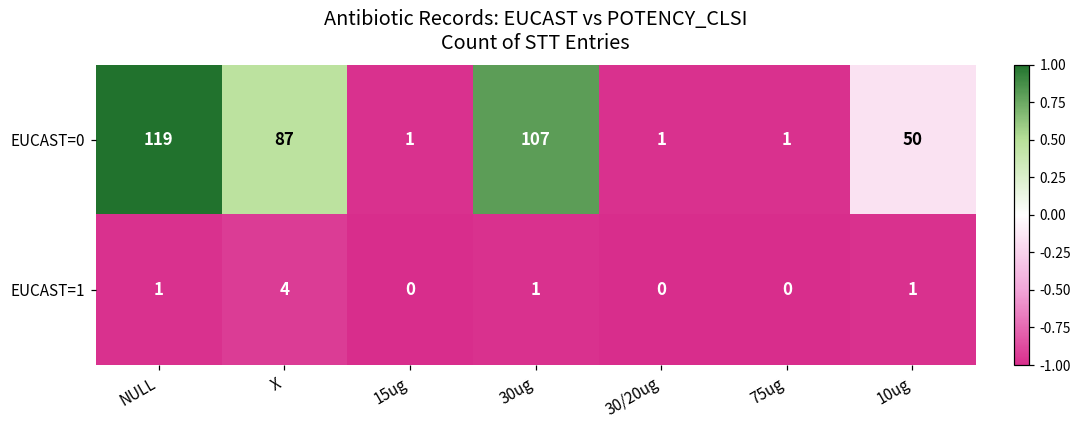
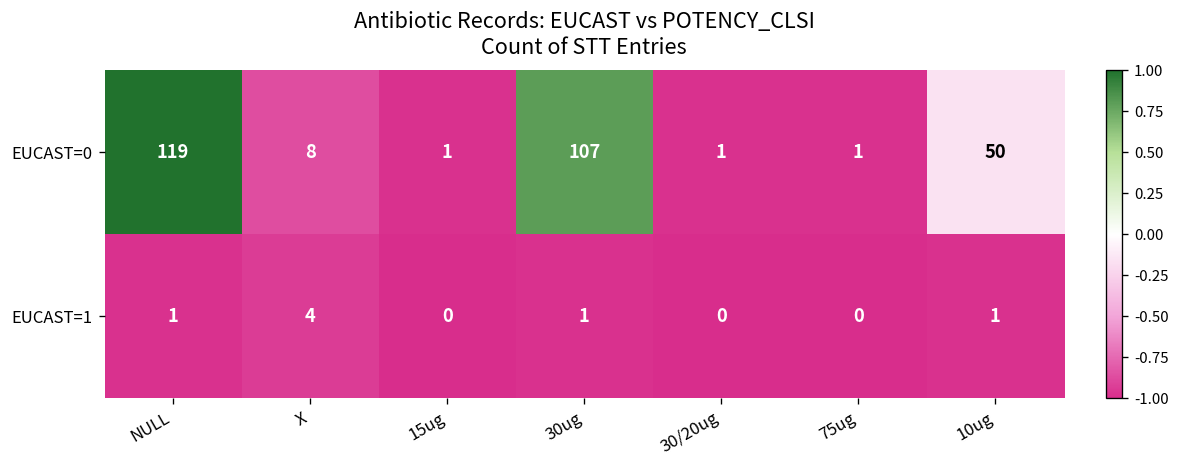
  {
    "EUCAST=0": {
      "NULL": 119,
-     "X": 87,
+     "X": 8,
      "15ug": 1,
      "30ug": 107,
      "30/20ug": 1,
      "75ug": 1,
      "10ug": 50
    },
    "EUCAST=1": {
      "NULL": 1,
      "X": 4,
      "15ug": 0,
      "30ug": 1,
      "30/20ug": 0,
      "75ug": 0,
      "10ug": 1
    }
  }
